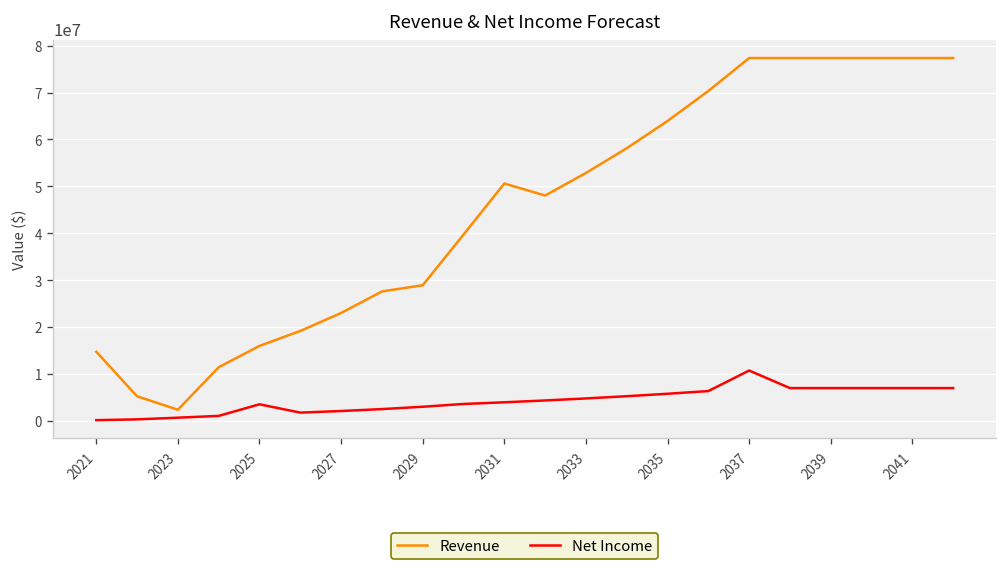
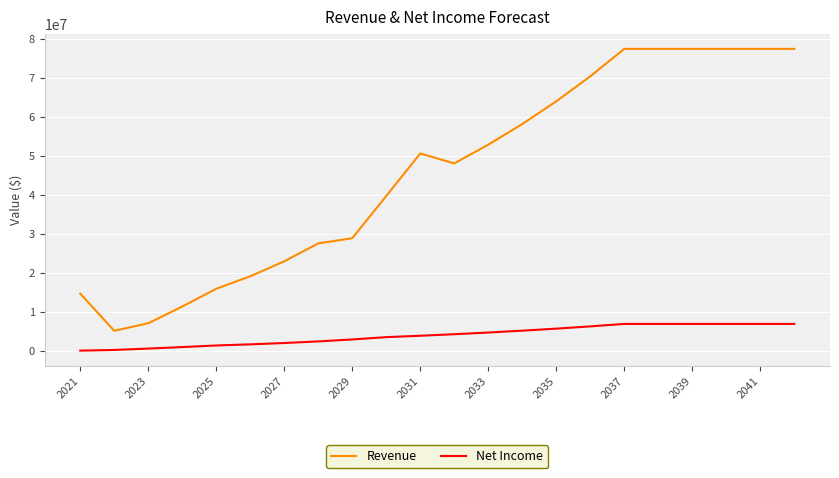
  {
    "Revenue": {
      "2021": 15000000,
-     "2023": 2000000,
+     "2023": 7000000,
      "2025": 16000000,
      "2027": 23000000,
      "2029": 29000000,
      "2031": 51000000,
      "2033": 53000000,
      "2035": 64000000,
      "2037": 77000000,
      "2039": 77000000,
      "2041": 77000000
    },
    "Net Income": {
      "2021": 0,
      "2023": 1000000,
-     "2025": 3000000,
+     "2025": 1000000,
      "2027": 2000000,
      "2029": 3000000,
      "2031": 4000000,
      "2033": 5000000,
      "2035": 6000000,
-     "2037": 11000000,
+     "2037": 7000000,
      "2039": 7000000,
      "2041": 7000000
    }
  }
